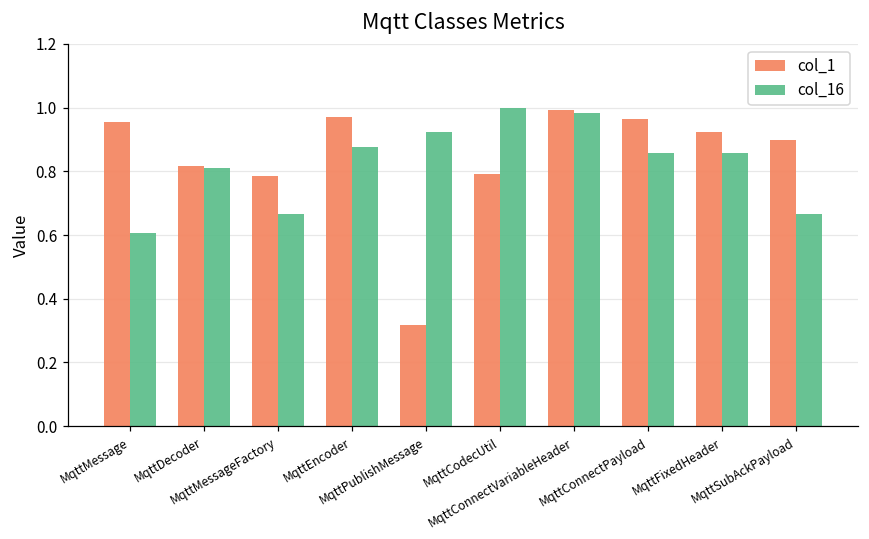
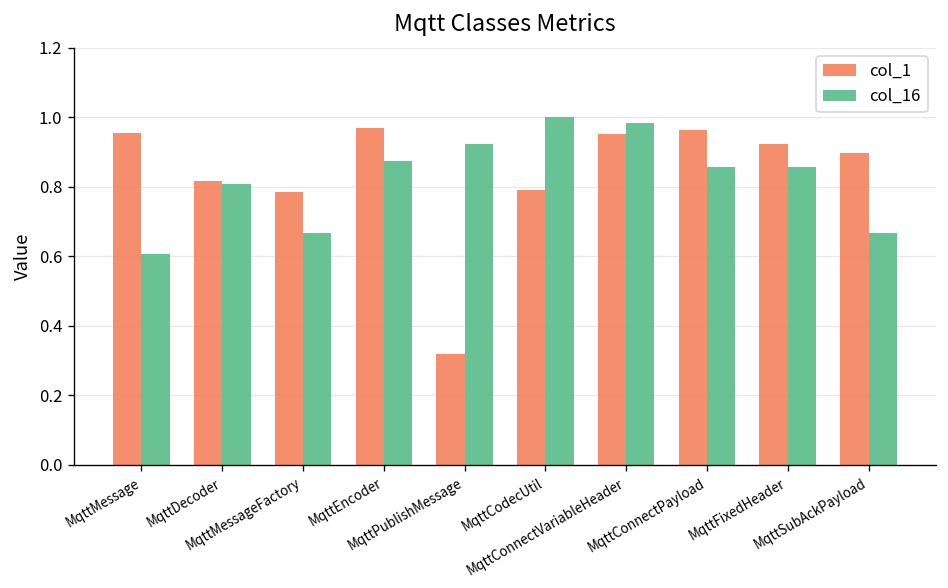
  {
    "col_1": {
      "MqttMessage": 0.96,
      "MqttDecoder": 0.82,
      "MqttMessageFactory": 0.79,
      "MqttEncoder": 0.97,
      "MqttPublishMessage": 0.32,
      "MqttCodecUtil": 0.79,
-     "MqttConnectVariableHeader": 0.99,
+     "MqttConnectVariableHeader": 0.95,
      "MqttConnectPayload": 0.96,
      "MqttFixedHeader": 0.92,
      "MqttSubAckPayload": 0.90
    },
    "col_16": {
      "MqttMessage": 0.61,
      "MqttDecoder": 0.81,
      "MqttMessageFactory": 0.67,
      "MqttEncoder": 0.88,
      "MqttPublishMessage": 0.92,
      "MqttCodecUtil": 1.00,
      "MqttConnectVariableHeader": 0.98,
      "MqttConnectPayload": 0.86,
      "MqttFixedHeader": 0.86,
      "MqttSubAckPayload": 0.67
    }
  }
